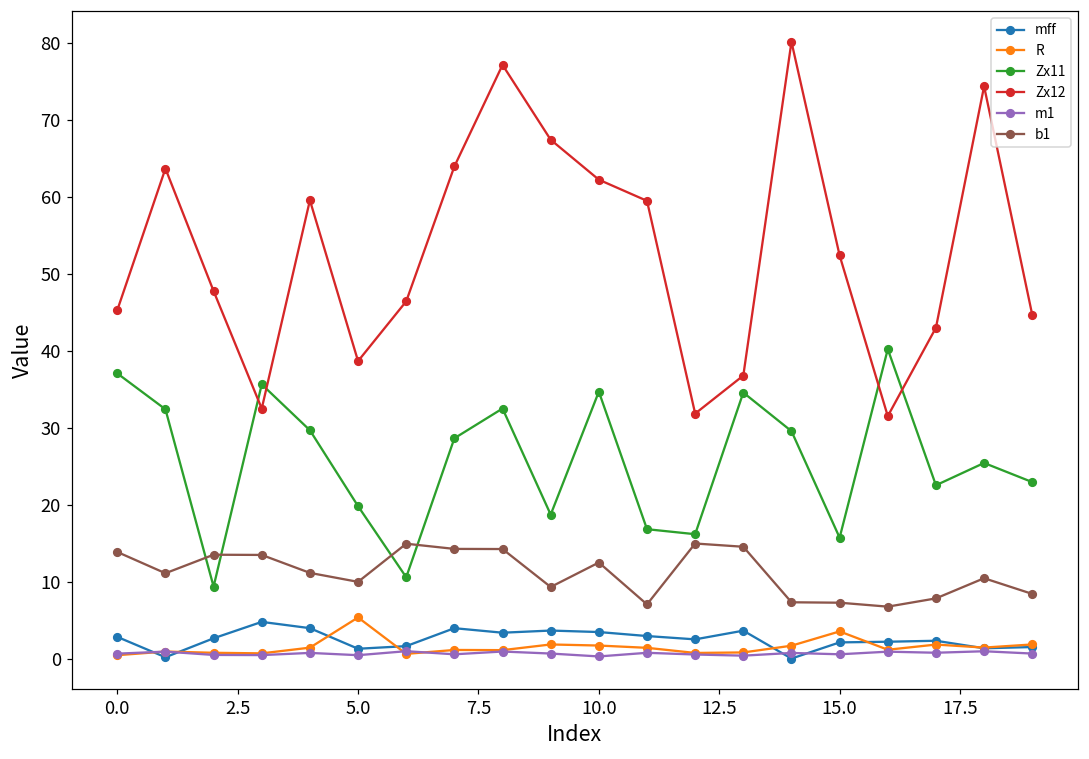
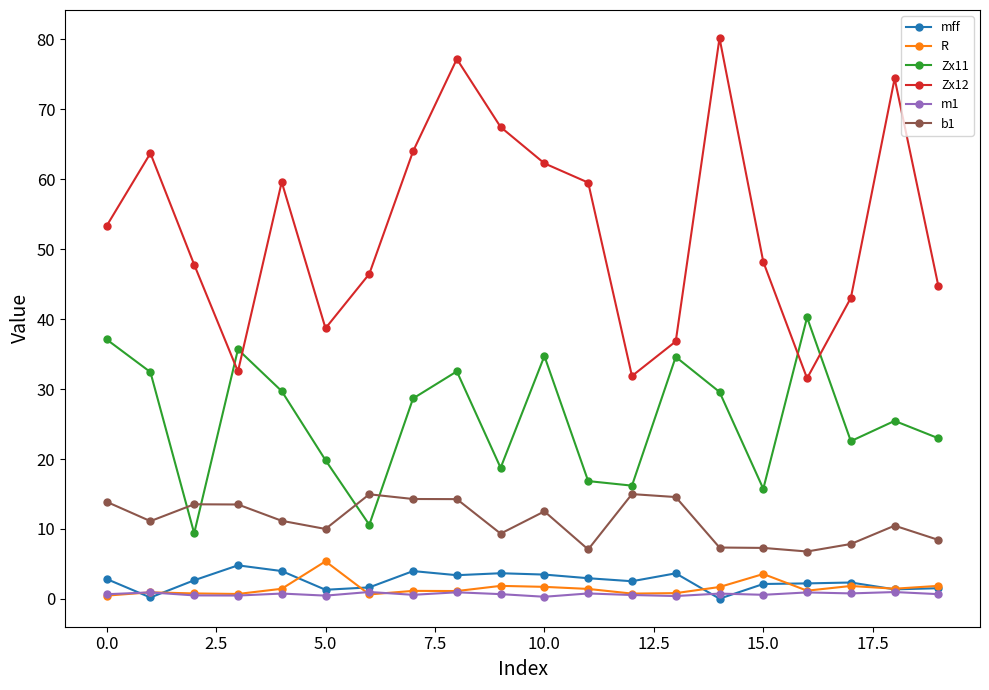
  {
    "mff": {
      "0.0": 3,
      "5.0": 1,
      "10.0": 3,
      "15.0": 2
    },
    "R": {
      "5.0": 5,
      "10.0": 2,
      "15.0": 4
    },
    "Zx11": {
      "0.0": 37,
      "5.0": 20,
      "10.0": 35,
      "15.0": 16
    },
    "Zx12": {
-     "0.0": 45,
+     "0.0": 53,
      "5.0": 39,
      "10.0": 62,
-     "15.0": 52
+     "15.0": 48
    },
    "m1": {
      "5.0": 0,
      "10.0": 0,
      "15.0": 1
    },
    "b1": {
      "0.0": 14,
      "5.0": 10,
      "10.0": 13,
      "15.0": 7
    }
  }
